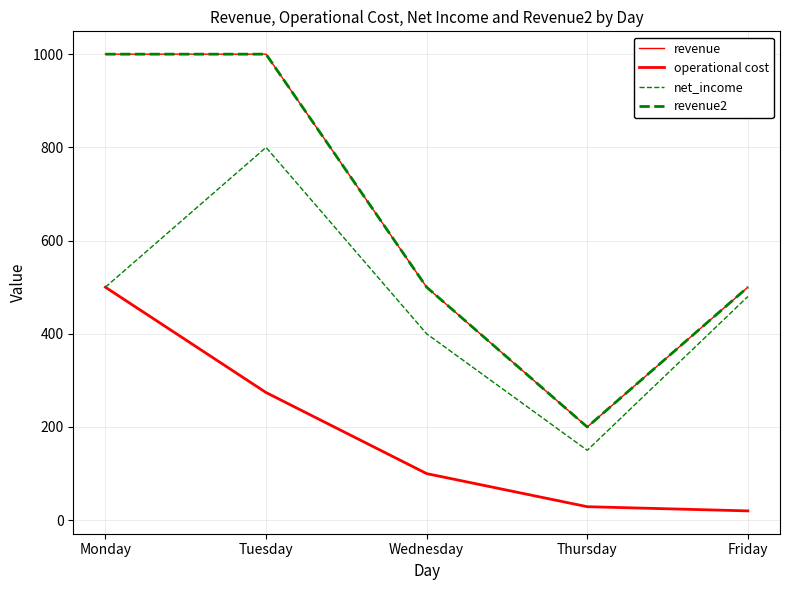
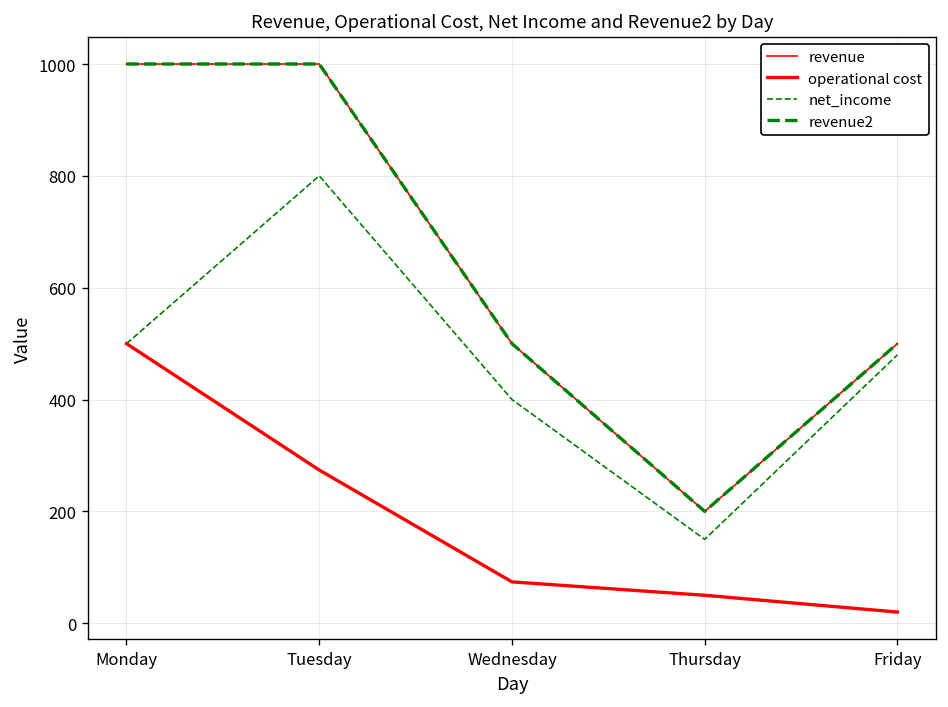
  {
    "operational cost": {
      "Tuesday": 270,
-     "Wednesday": 100,
-     "Thursday": 30,
+     "Wednesday": 70,
+     "Thursday": 50,
      "Friday": 20
    }
  }
